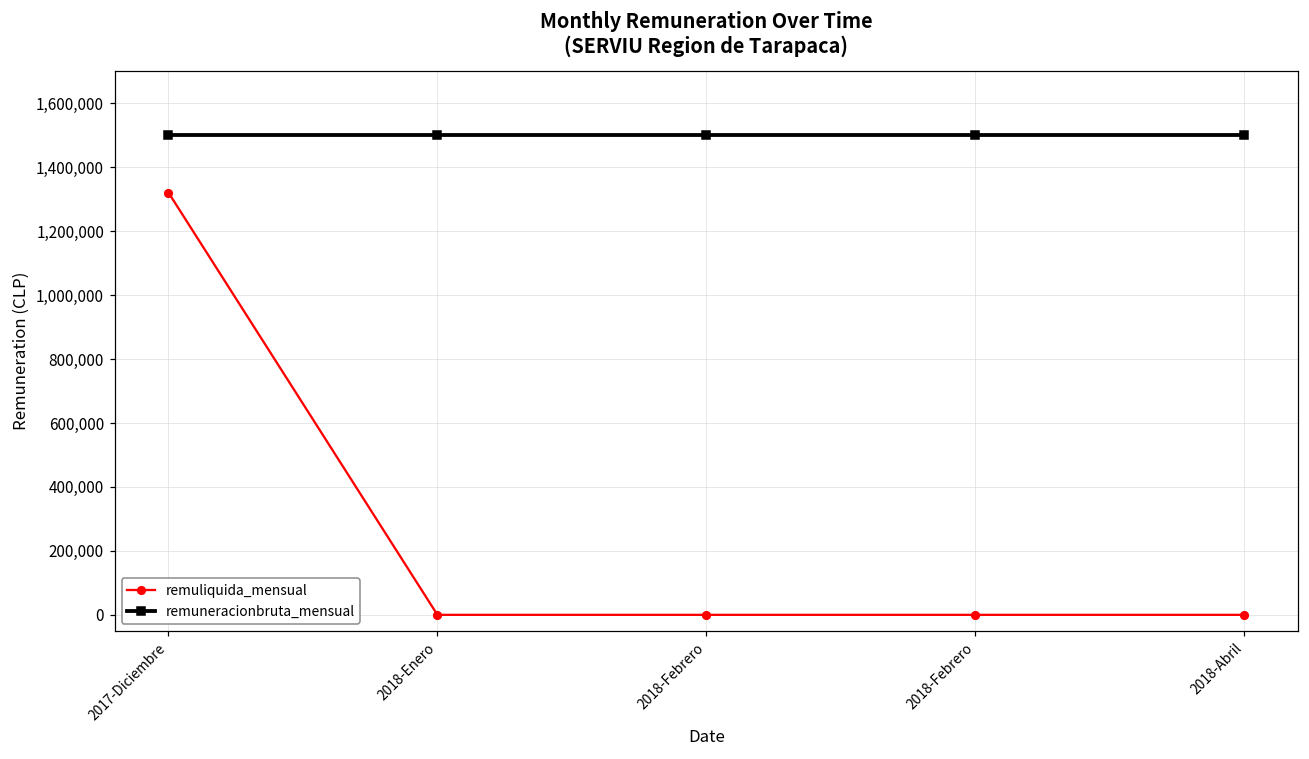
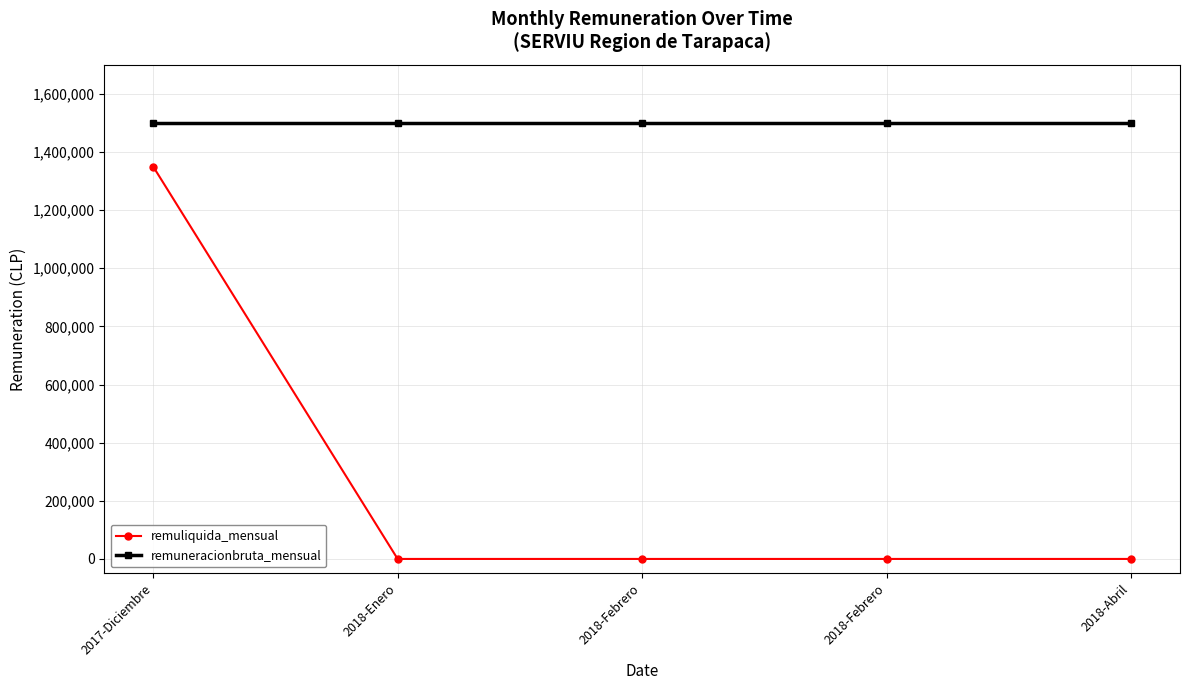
  {
    "remuliquida_mensual": {
-     "2017-Diciembre": "1,320,000",
+     "2017-Diciembre": "1,350,000",
      "2018-Enero": "0",
      "2018-Abril": "0"
    },
    "remuneracionbruta_mensual": {
      "2017-Diciembre": "1,500,000",
      "2018-Enero": "1,500,000",
      "2018-Abril": "1,500,000"
    }
  }
